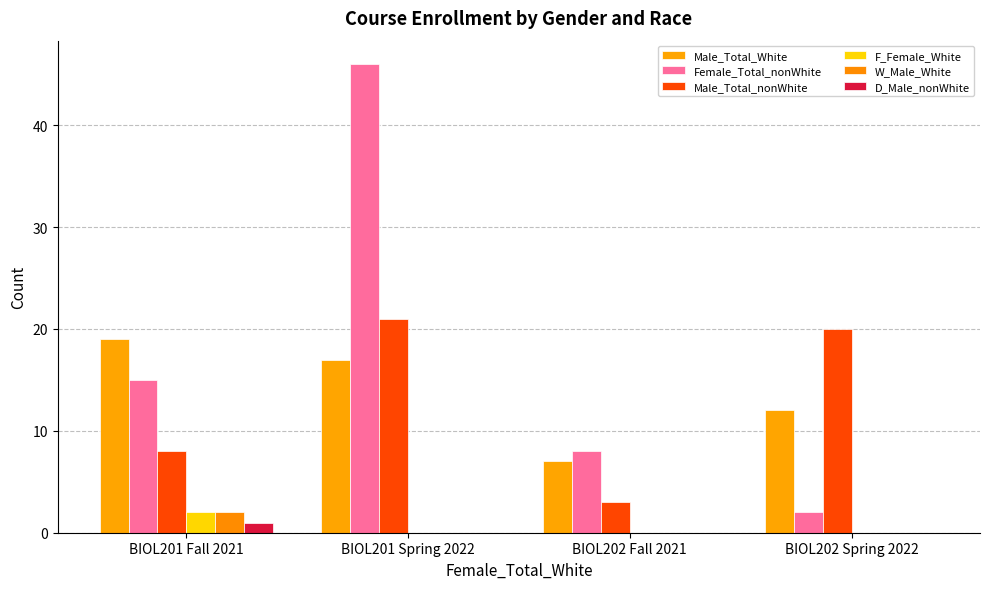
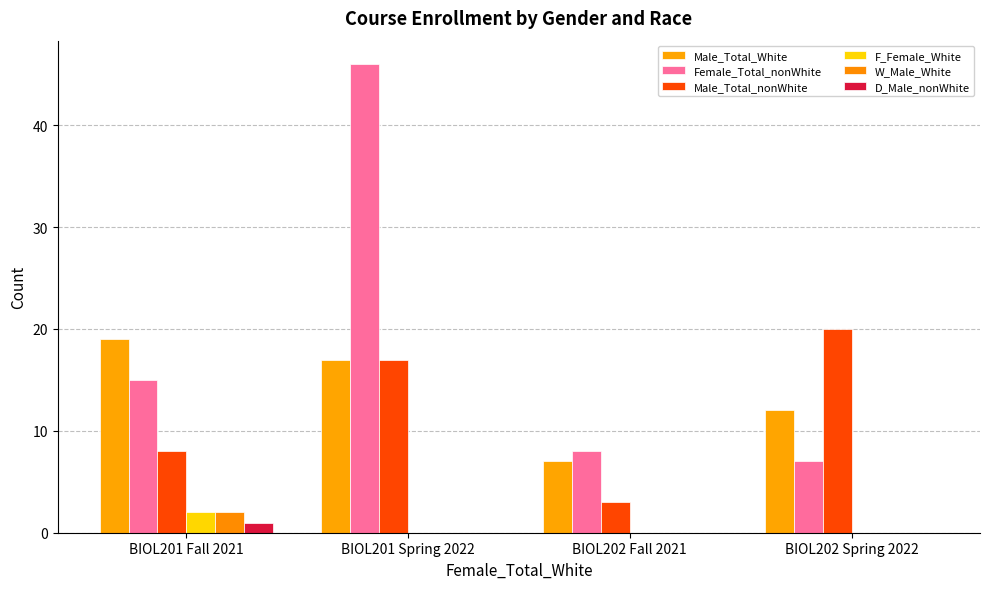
  {
    "Female_Total_nonWhite": {
      "BIOL201 Fall 2021": 15,
      "BIOL201 Spring 2022": 46,
      "BIOL202 Fall 2021": 8,
-     "BIOL202 Spring 2022": 2
+     "BIOL202 Spring 2022": 7
    },
    "Male_Total_nonWhite": {
      "BIOL201 Fall 2021": 8,
-     "BIOL201 Spring 2022": 21,
+     "BIOL201 Spring 2022": 17,
      "BIOL202 Fall 2021": 3,
      "BIOL202 Spring 2022": 20
    },
    "D_Male_nonWhite": {
      "BIOL201 Fall 2021": 1,
      "BIOL201 Spring 2022": 0,
      "BIOL202 Fall 2021": 0,
      "BIOL202 Spring 2022": 0
    }
  }
